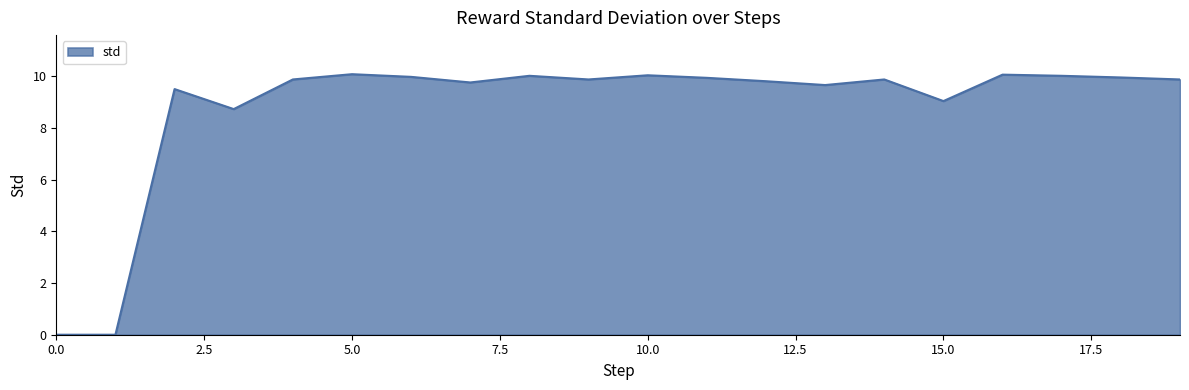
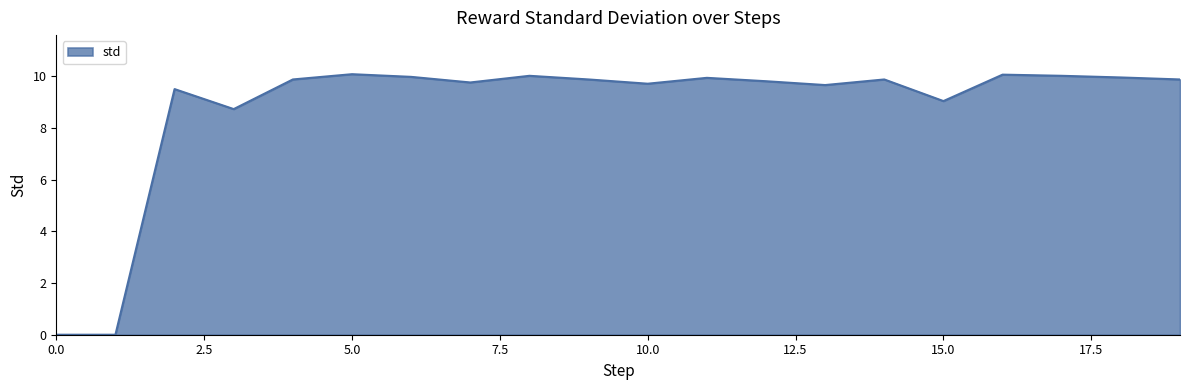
  {
    "0.0": 0.0,
    "5.0": 10.1,
-   "10.0": 10.0,
+   "10.0": 9.7,
    "15.0": 9.0
  }
